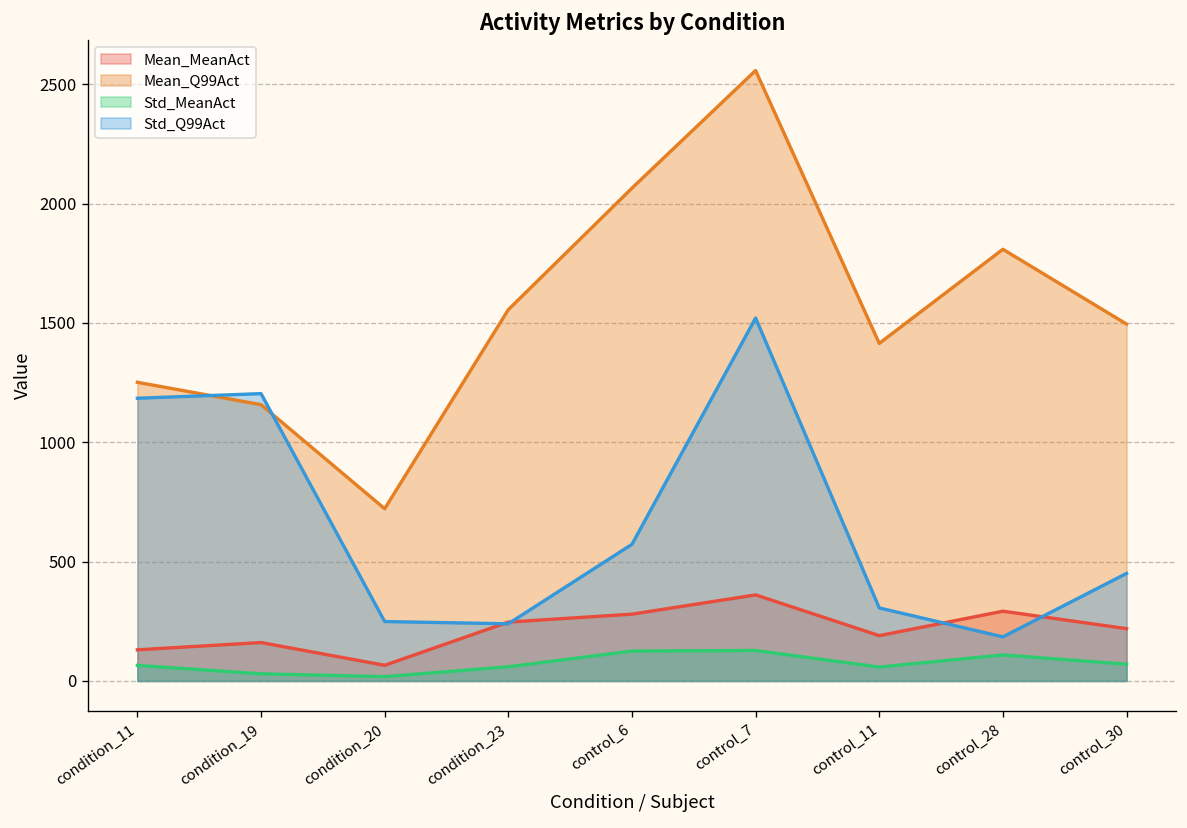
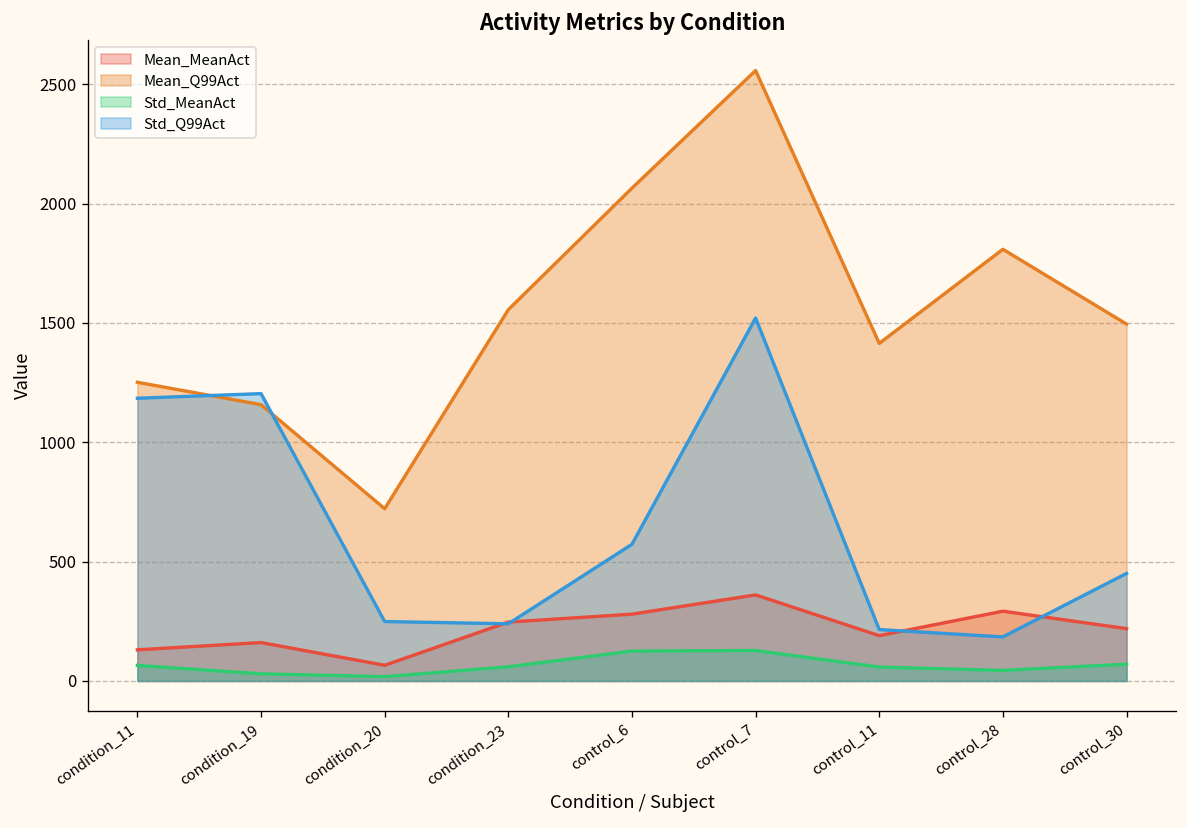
  {
    "Std_MeanAct": {
      "condition_11": 60,
      "condition_19": 30,
      "condition_20": 20,
      "condition_23": 60,
      "control_6": 120,
      "control_7": 130,
      "control_11": 60,
-     "control_28": 110,
+     "control_28": 40,
      "control_30": 70
    },
    "Std_Q99Act": {
      "condition_11": 1180,
      "condition_19": 1200,
      "condition_20": 250,
      "control_6": 570,
      "control_7": 1520,
-     "control_11": 310,
+     "control_11": 210,
      "control_28": 180,
      "control_30": 450
    }
  }
